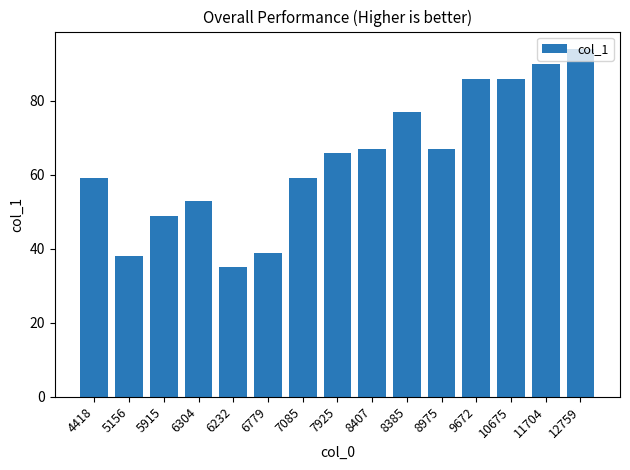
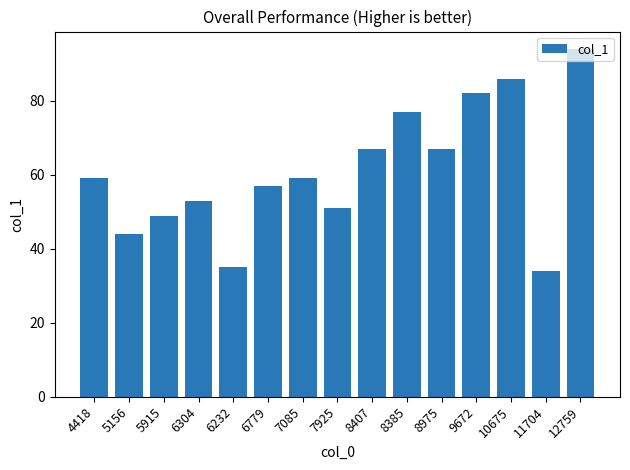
  {
    "4418": 59,
-   "5156": 38,
+   "5156": 44,
    "5915": 49,
    "6304": 53,
    "6232": 35,
-   "6779": 39,
+   "6779": 57,
    "7085": 59,
-   "7925": 66,
+   "7925": 51,
    "8407": 67,
    "8385": 77,
    "8975": 67,
-   "9672": 86,
+   "9672": 82,
    "10675": 86,
-   "11704": 90
+   "11704": 34
  }
